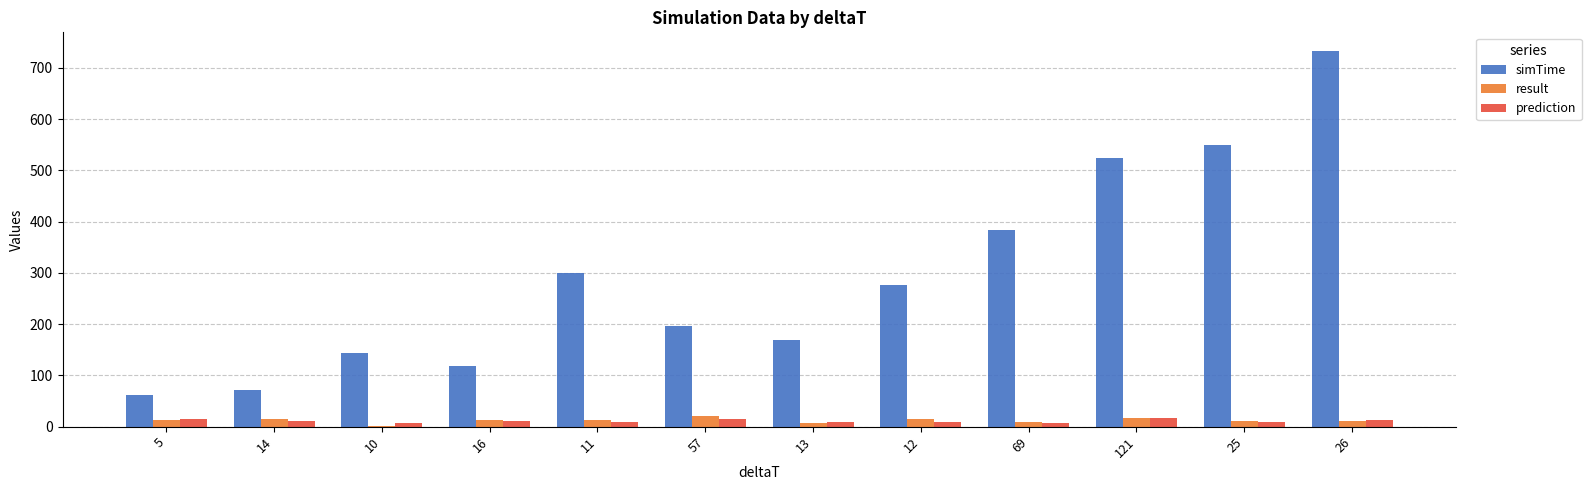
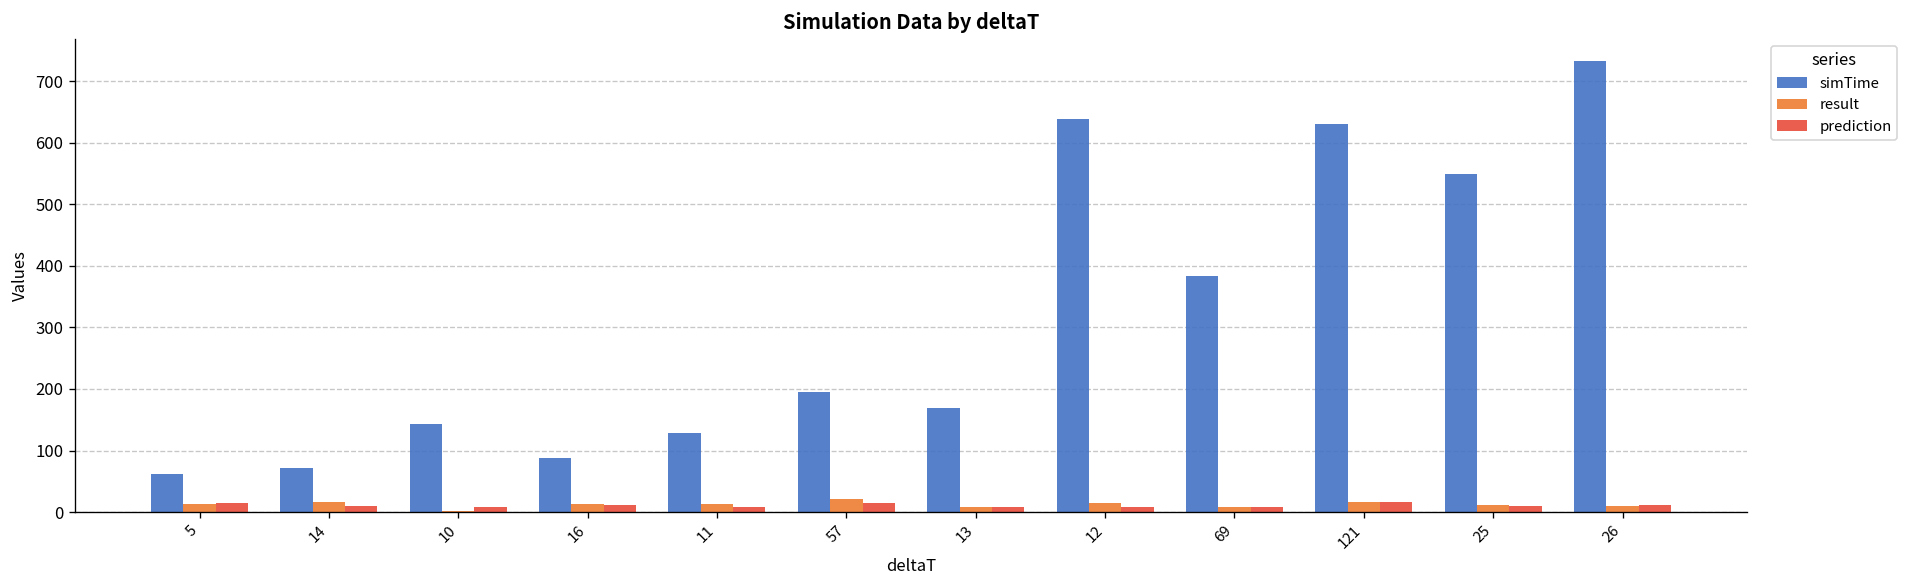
  {
    "simTime": {
      "5": 60,
      "14": 70,
      "10": 140,
-     "16": 120,
-     "11": 300,
+     "16": 90,
+     "11": 130,
      "57": 200,
      "13": 170,
-     "12": 280,
+     "12": 640,
      "69": 380,
-     "121": 520,
+     "121": 630,
      "25": 550,
      "26": 730
    }
  }
